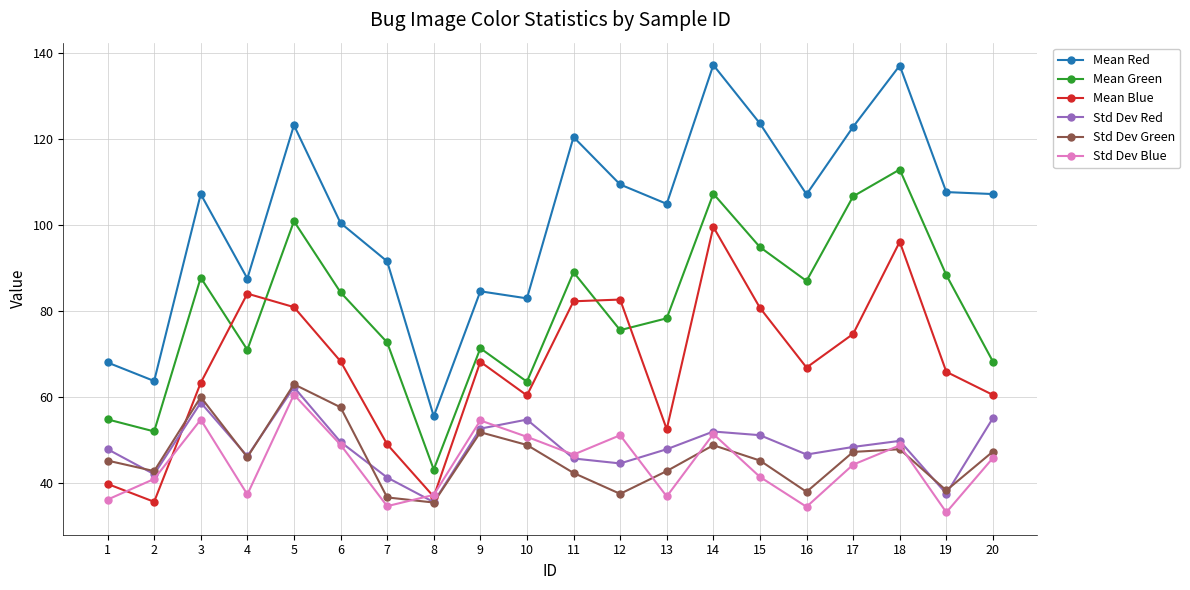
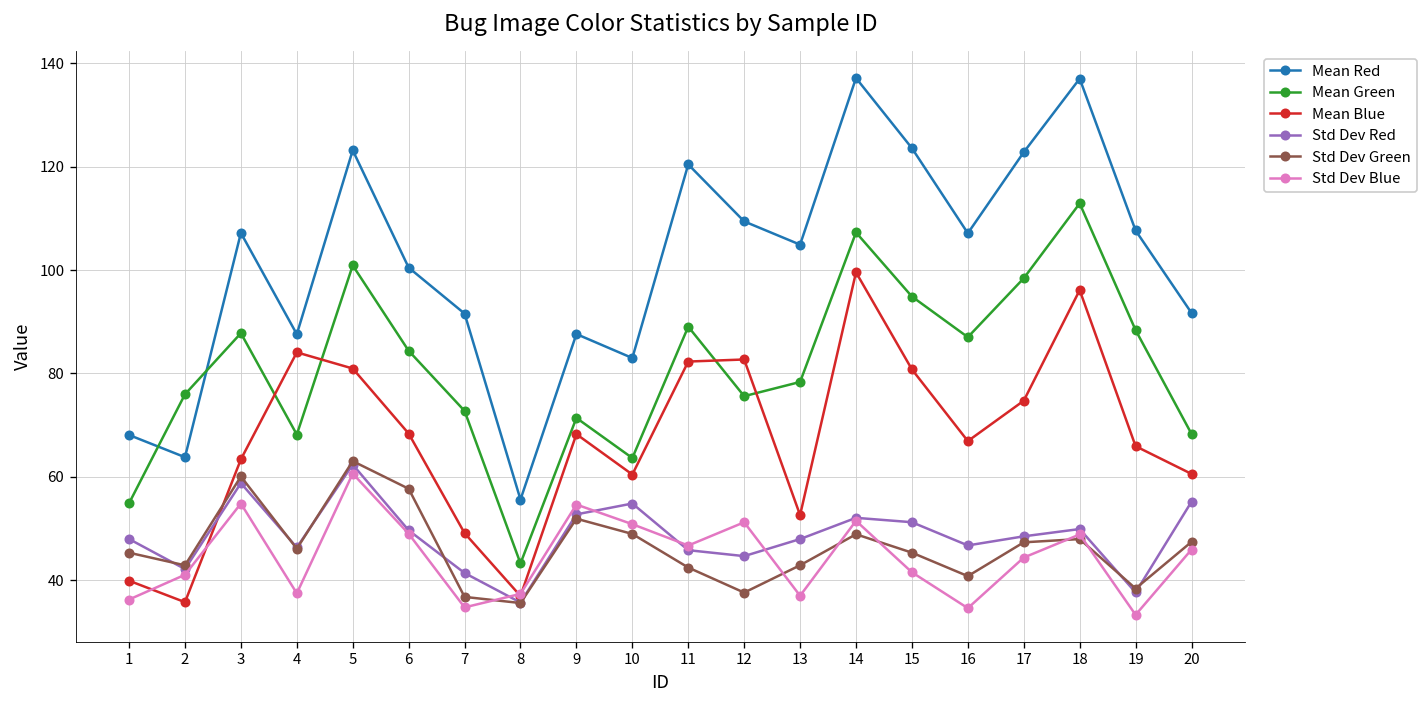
  {
    "Mean Red": {
      "1": 68,
      "2": 64,
      "3": 107,
      "4": 88,
      "5": 123,
      "6": 100,
      "7": 92,
      "8": 56,
-     "9": 85,
+     "9": 88,
      "10": 83,
      "11": 120,
      "12": 109,
      "13": 105,
      "14": 137,
      "15": 124,
      "16": 107,
      "17": 123,
      "18": 137,
      "19": 108,
-     "20": 107
+     "20": 92
    },
    "Mean Green": {
      "1": 55,
-     "2": 52,
+     "2": 76,
      "3": 88,
-     "4": 71,
+     "4": 68,
      "5": 101,
      "6": 84,
      "7": 73,
      "8": 43,
      "9": 71,
      "10": 64,
      "11": 89,
      "12": 76,
      "13": 78,
      "14": 107,
      "15": 95,
      "16": 87,
-     "17": 107,
+     "17": 98,
      "18": 113,
      "19": 88,
      "20": 68
    },
    "Mean Blue": {
      "1": 40,
      "2": 36,
      "3": 63,
      "4": 84,
      "5": 81,
      "6": 68,
      "7": 49,
      "9": 68,
      "10": 60,
      "11": 82,
      "12": 83,
      "13": 53,
      "14": 100,
      "15": 81,
      "16": 67,
      "17": 75,
      "18": 96,
      "19": 66,
      "20": 61
    },
    "Std Dev Red": {
      "1": 48,
      "2": 42,
      "3": 59,
      "5": 62,
      "6": 50,
      "7": 41,
      "9": 53,
      "10": 55,
      "11": 46,
      "12": 45,
      "13": 48,
      "15": 51,
      "16": 47,
      "17": 48,
      "18": 50,
      "19": 38,
      "20": 55
    },
    "Std Dev Green": {
      "1": 45,
      "2": 43,
      "3": 60,
      "5": 63,
      "6": 58,
      "7": 37,
      "9": 52,
      "10": 49,
      "11": 42,
      "12": 38,
      "13": 43,
      "14": 49,
      "15": 45,
-     "16": 38,
+     "16": 41,
      "17": 47,
      "18": 48,
      "19": 38,
      "20": 47
    },
    "Std Dev Blue": {
      "1": 36,
      "2": 41,
      "3": 55,
      "4": 37,
      "5": 61,
      "6": 49,
      "7": 35,
      "9": 55,
      "10": 51,
      "11": 47,
      "12": 51,
      "13": 37,
      "15": 42,
      "16": 35,
      "17": 44,
      "18": 49,
      "19": 33,
      "20": 46
    }
  }
